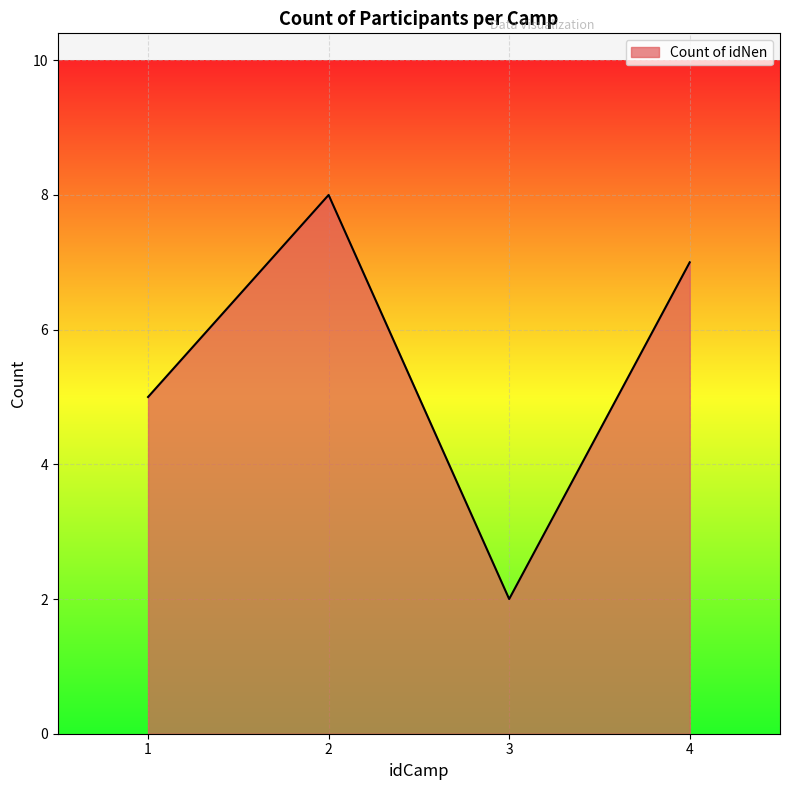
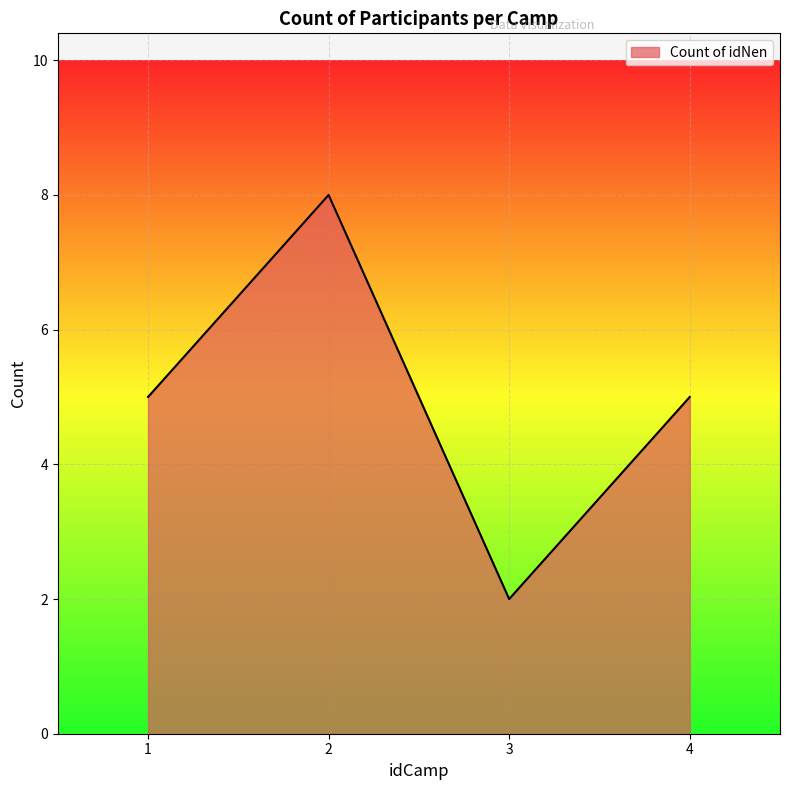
  {
    "1": 5,
    "2": 8,
    "3": 2,
-   "4": 7
+   "4": 5
  }
